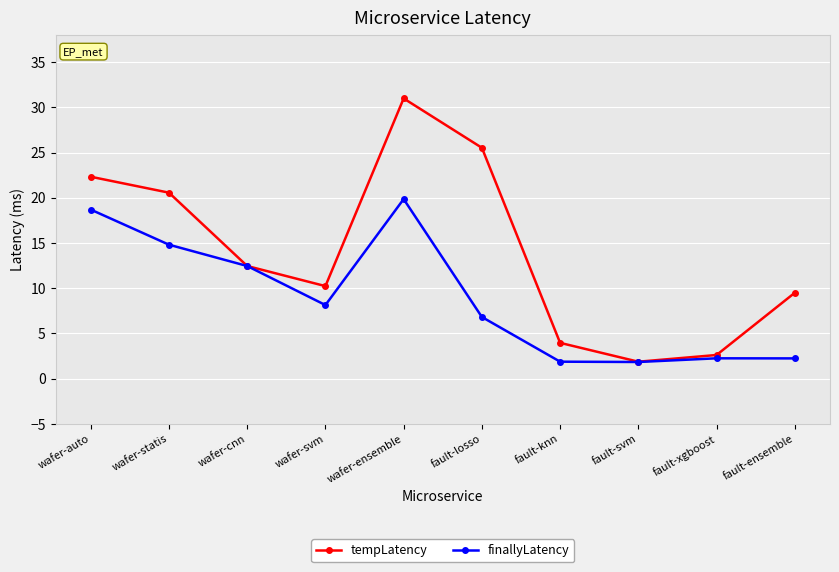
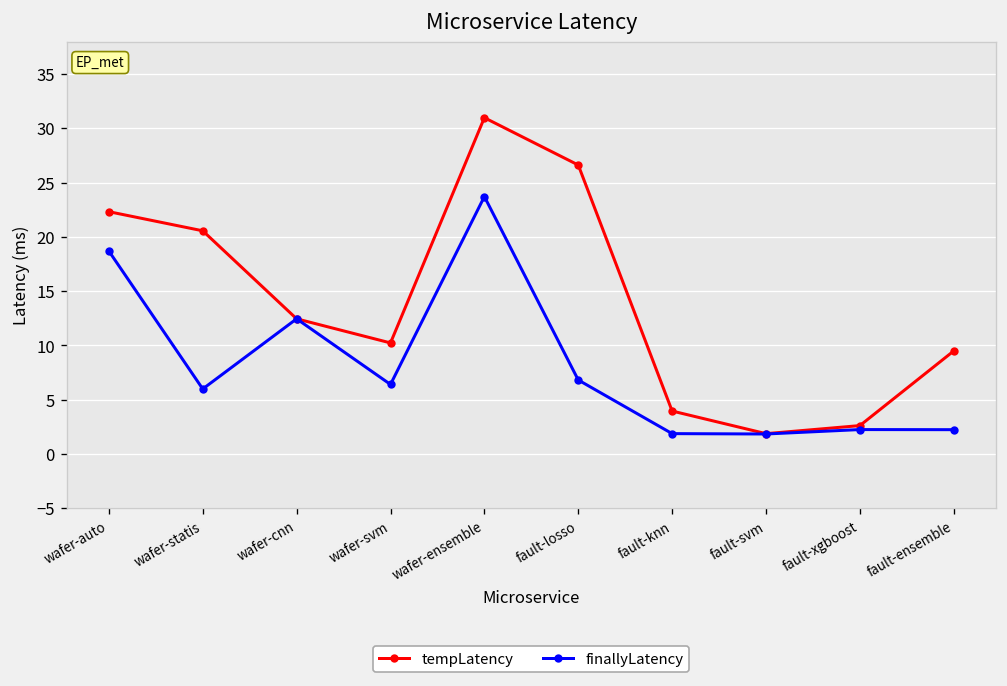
  {
    "tempLatency": {
      "wafer-auto": 22,
      "wafer-statis": 21,
      "wafer-svm": 10,
      "wafer-ensemble": 31,
-     "fault-losso": 26,
+     "fault-losso": 27,
      "fault-knn": 4,
      "fault-xgboost": 3,
      "fault-ensemble": 9
    },
    "finallyLatency": {
      "wafer-auto": 19,
-     "wafer-statis": 15,
-     "wafer-svm": 8,
-     "wafer-ensemble": 20,
+     "wafer-statis": 6,
+     "wafer-svm": 6,
+     "wafer-ensemble": 24,
      "fault-losso": 7,
      "fault-knn": 2,
      "fault-xgboost": 2,
      "fault-ensemble": 2
    }
  }
